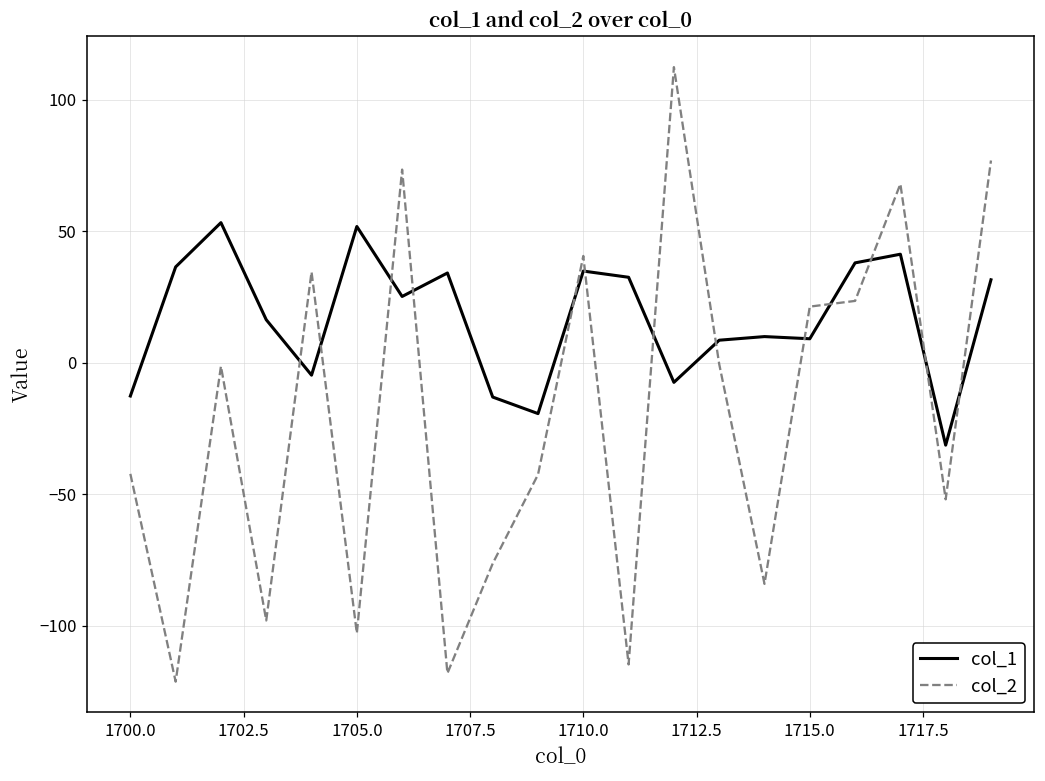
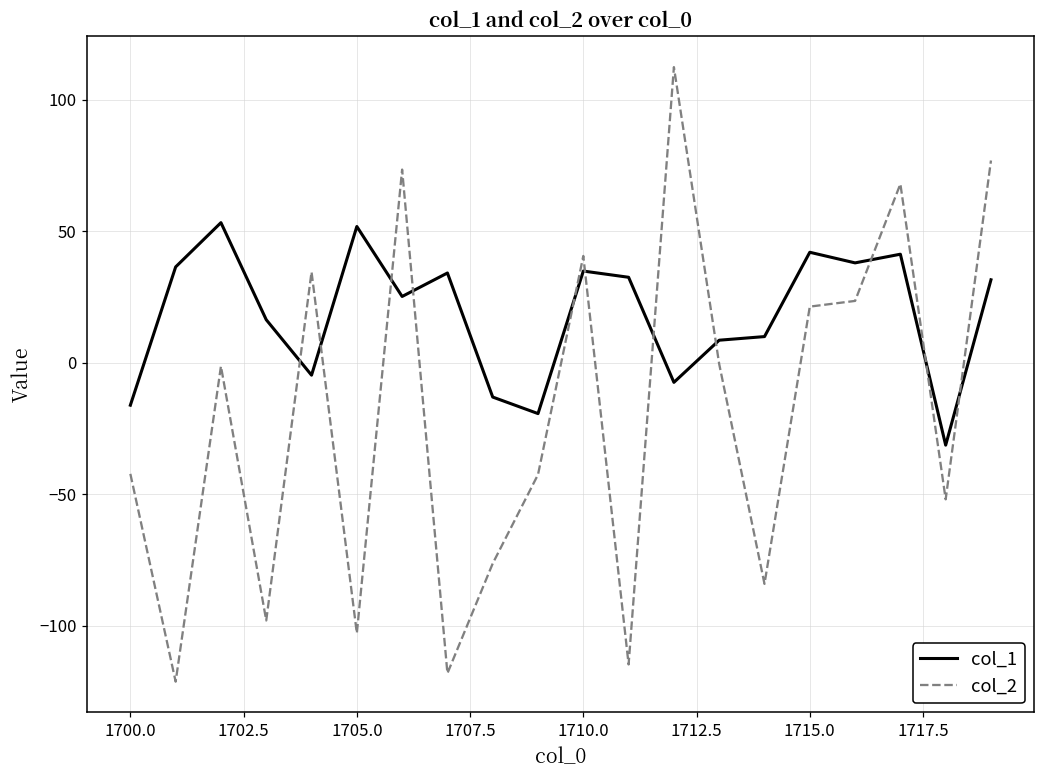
  {
    "col_1": {
-     "1700.0": -13,
+     "1700.0": -16,
      "1705.0": 52,
      "1710.0": 35,
-     "1715.0": 9
+     "1715.0": 42
    },
    "col_2": {
      "1700.0": -42,
      "1705.0": -103,
      "1710.0": 41,
      "1715.0": 21
    }
  }
